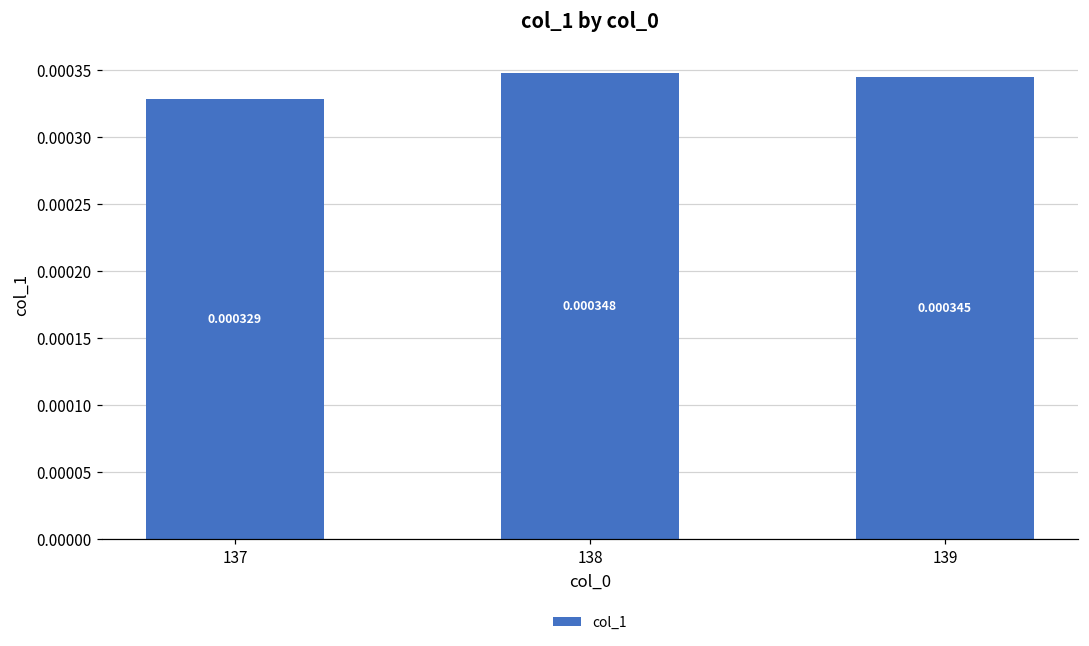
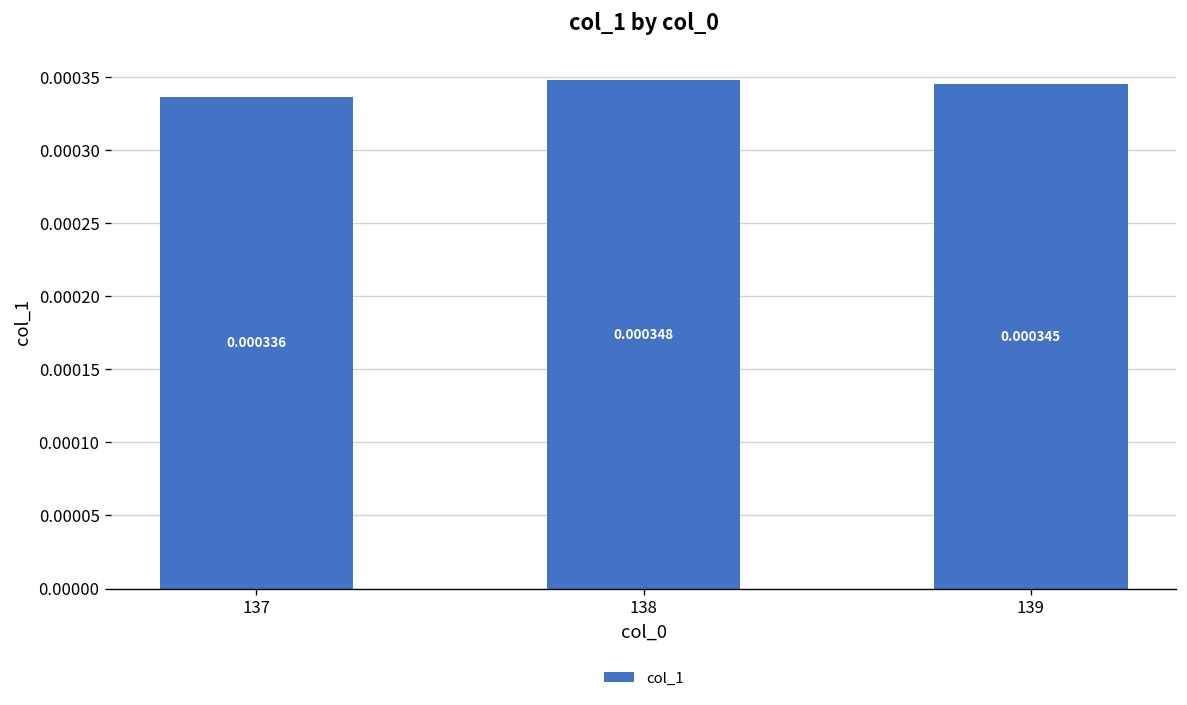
  {
-   "137": 0.000329,
+   "137": 0.000336,
    "138": 0.000348,
    "139": 0.000345
  }
